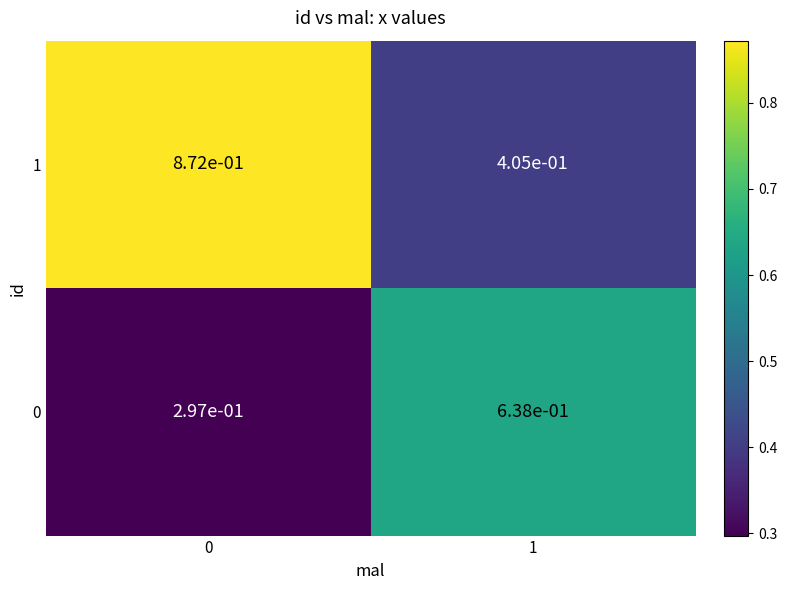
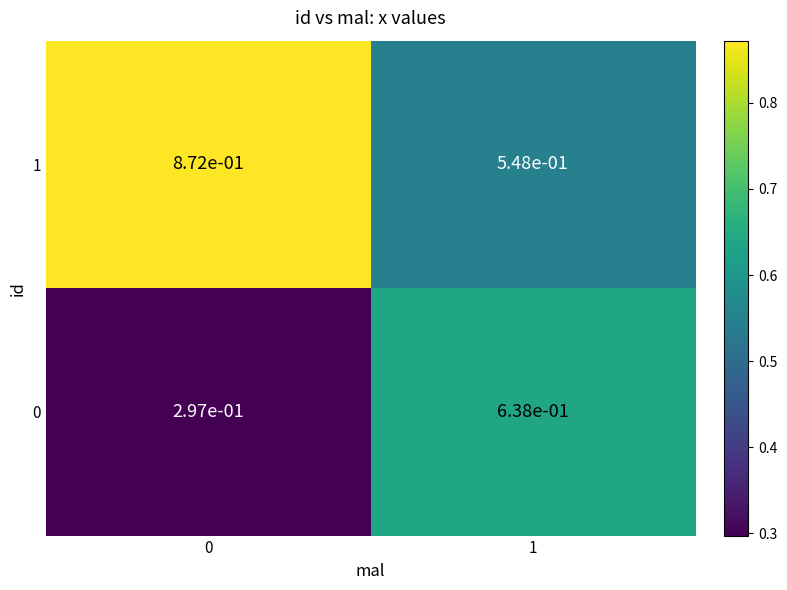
  {
    "1": {
      "0": "8.72e-01",
-     "1": "4.05e-01"
+     "1": "5.48e-01"
    },
    "0": {
      "0": "2.97e-01",
      "1": "6.38e-01"
    }
  }
